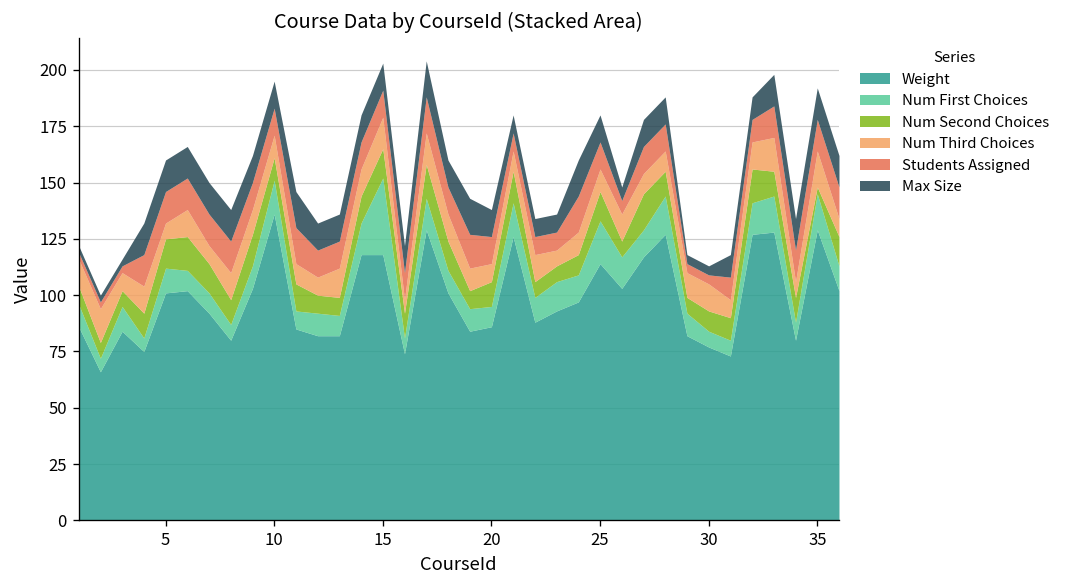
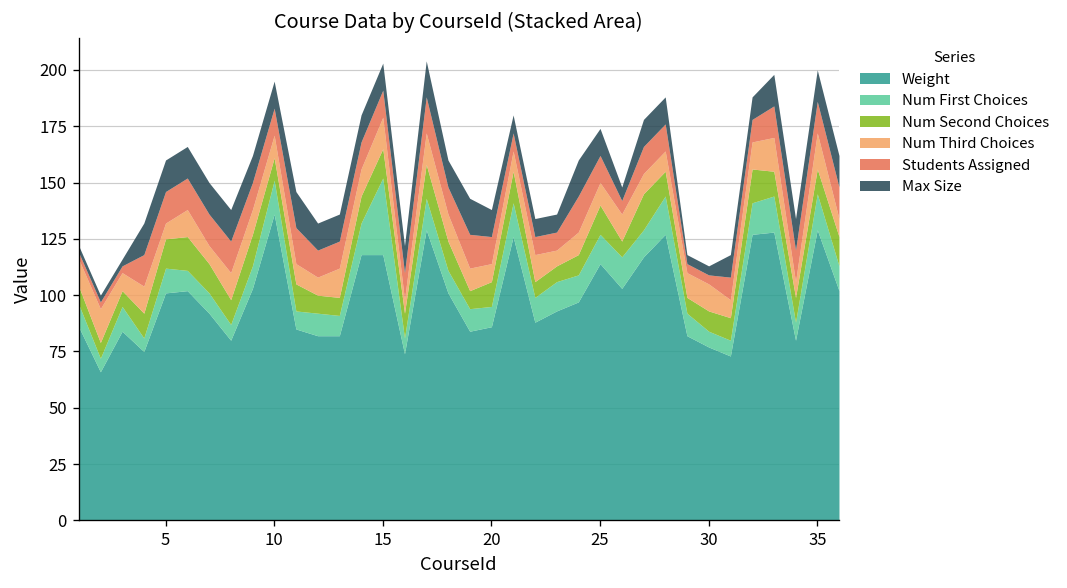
  {
    "Weight": {
      "5": 101,
      "10": 136,
      "15": 118,
      "20": 86,
      "25": 114,
      "30": 77,
      "35": 129
    },
    "Num First Choices": {
      "5": 11,
      "10": 15,
      "15": 34,
      "20": 9,
-     "25": 19,
+     "25": 13,
      "30": 7,
      "35": 16
    },
    "Num Second Choices": {
      "5": 13,
      "10": 10,
      "15": 13,
      "20": 11,
      "25": 13,
      "30": 9,
-     "35": 3
+     "35": 11
    },
    "Max Size": {
      "5": 14,
      "10": 12,
      "15": 12,
      "20": 12,
      "25": 12,
      "30": 4,
      "35": 14
    }
  }
